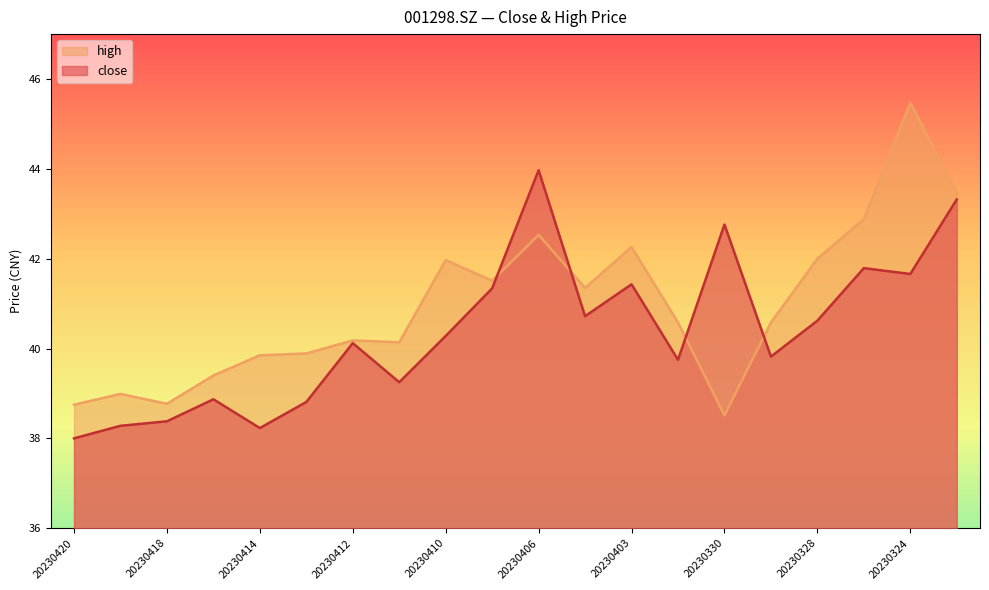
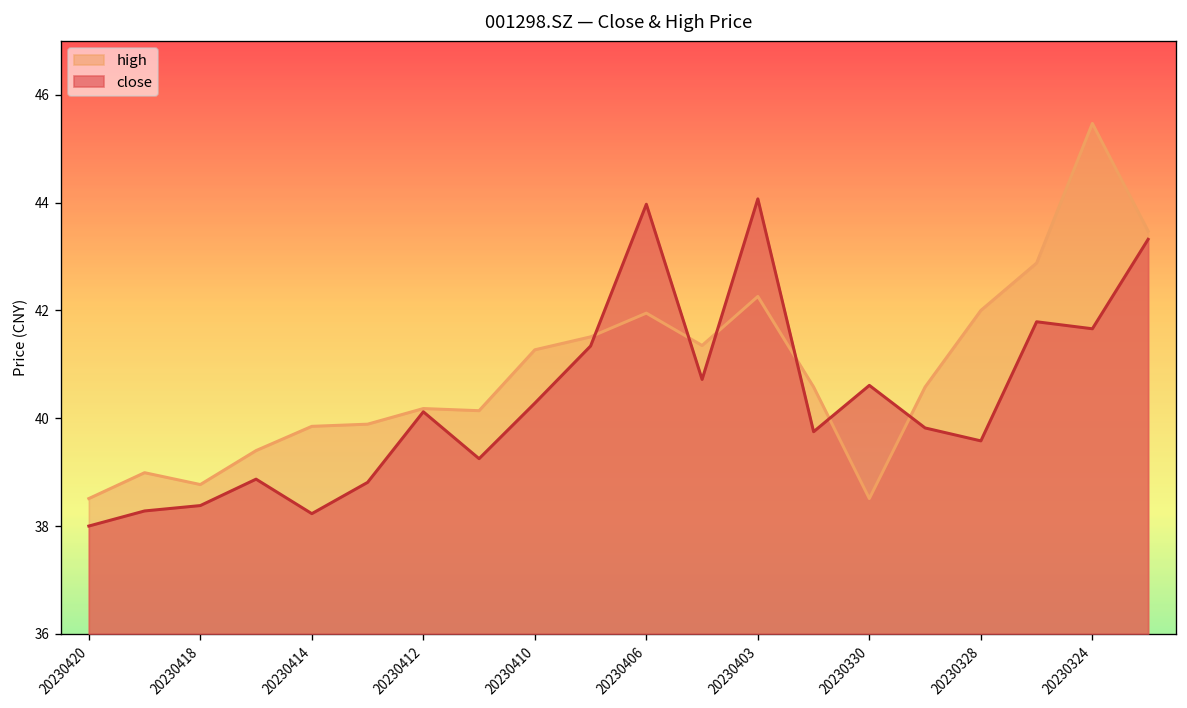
  {
    "high": {
-     "20230420": 38.8,
+     "20230420": 38.5,
      "20230418": 38.8,
      "20230414": 39.9,
      "20230412": 40.2,
-     "20230410": 42.0,
-     "20230406": 42.5,
+     "20230410": 41.3,
+     "20230406": 42.0,
      "20230403": 42.3,
      "20230330": 38.5,
      "20230328": 42.0,
      "20230324": 45.5
    },
    "close": {
      "20230420": 38.0,
      "20230418": 38.4,
      "20230414": 38.2,
      "20230412": 40.1,
      "20230410": 40.3,
      "20230406": 44.0,
-     "20230403": 41.4,
-     "20230330": 42.8,
-     "20230328": 40.6,
+     "20230403": 44.1,
+     "20230330": 40.6,
+     "20230328": 39.6,
      "20230324": 41.7
    }
  }
